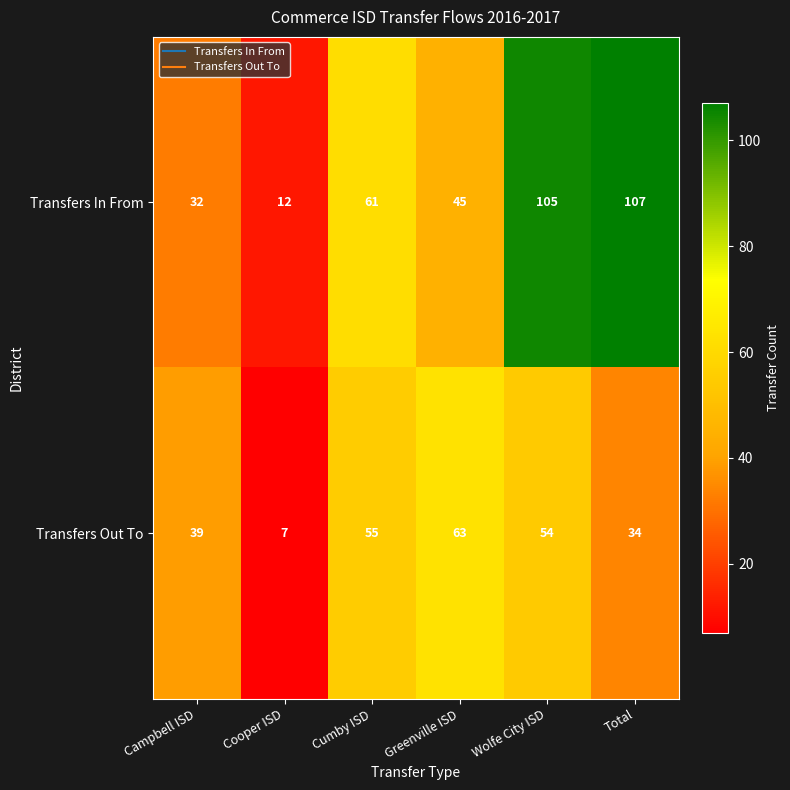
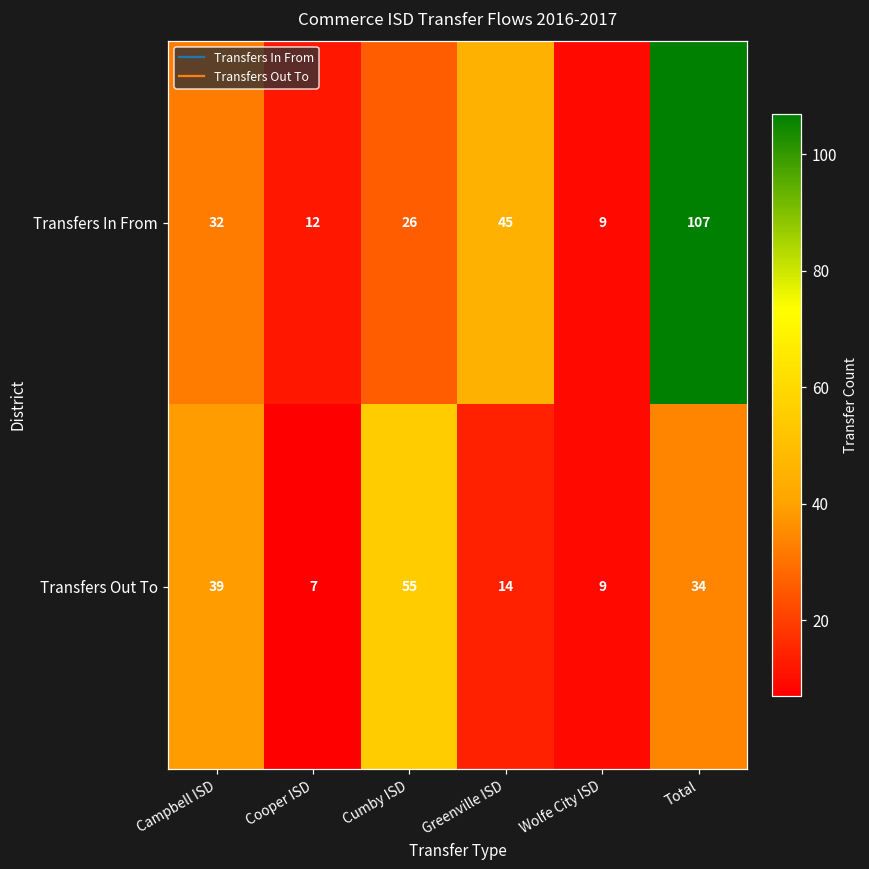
  {
    "Transfers In From": {
      "Campbell ISD": 32,
      "Cooper ISD": 12,
-     "Cumby ISD": 61,
+     "Cumby ISD": 26,
      "Greenville ISD": 45,
-     "Wolfe City ISD": 105,
+     "Wolfe City ISD": 9,
      "Total": 107
    },
    "Transfers Out To": {
      "Campbell ISD": 39,
      "Cooper ISD": 7,
      "Cumby ISD": 55,
-     "Greenville ISD": 63,
-     "Wolfe City ISD": 54,
+     "Greenville ISD": 14,
+     "Wolfe City ISD": 9,
      "Total": 34
    }
  }
